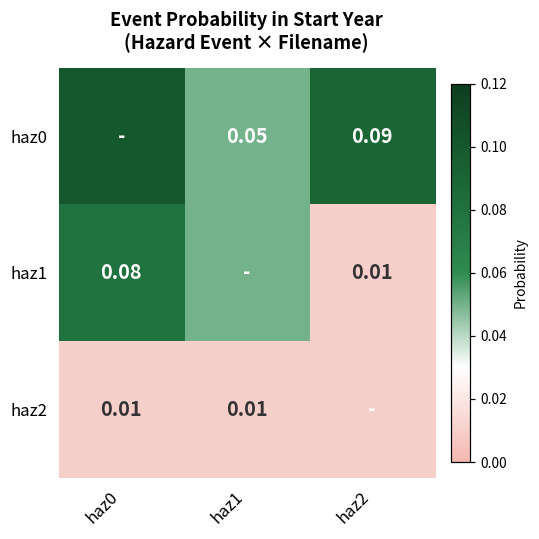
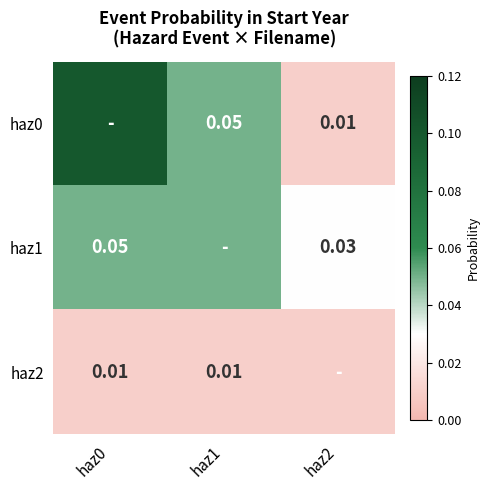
  {
    "haz0": {
      "haz1": 0.05,
-     "haz2": 0.09
+     "haz2": 0.01
    },
    "haz1": {
-     "haz0": 0.08,
-     "haz2": 0.01
+     "haz0": 0.05,
+     "haz2": 0.03
    },
    "haz2": {
      "haz0": 0.01,
      "haz1": 0.01
    }
  }
